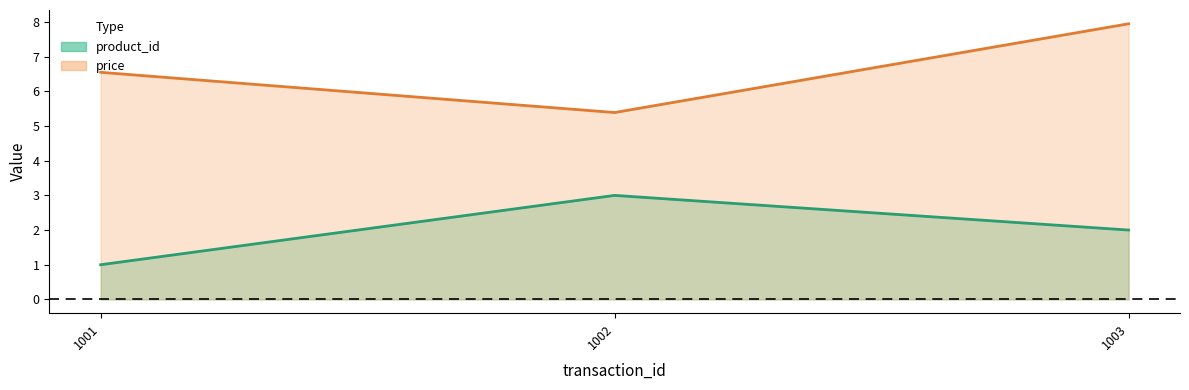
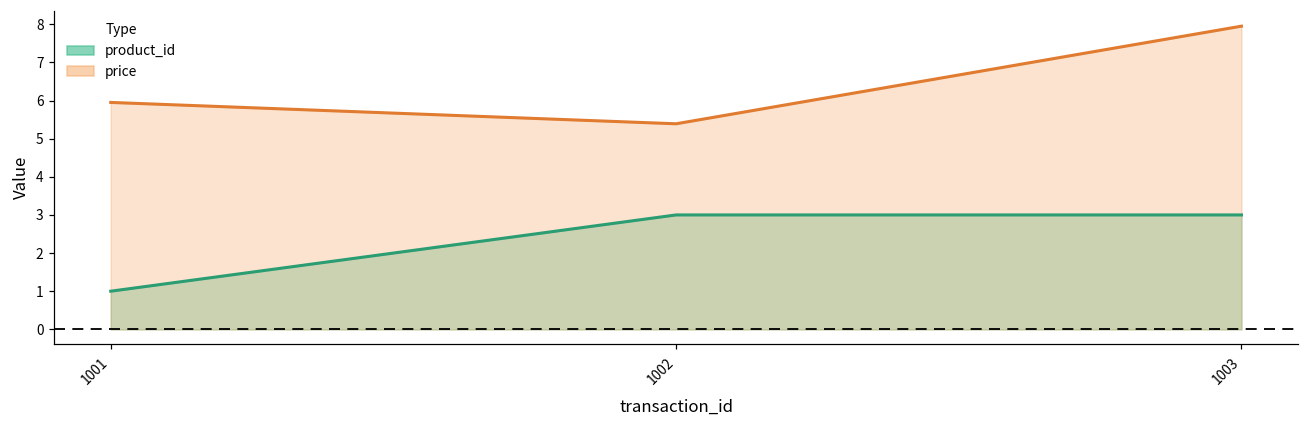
  {
    "product_id": {
      "1001": 1,
      "1002": 3,
-     "1003": 2
+     "1003": 3
    },
    "price": {
-     "1001": 6.6,
+     "1001": 6.0,
      "1002": 5.4,
      "1003": 8.0
    }
  }
